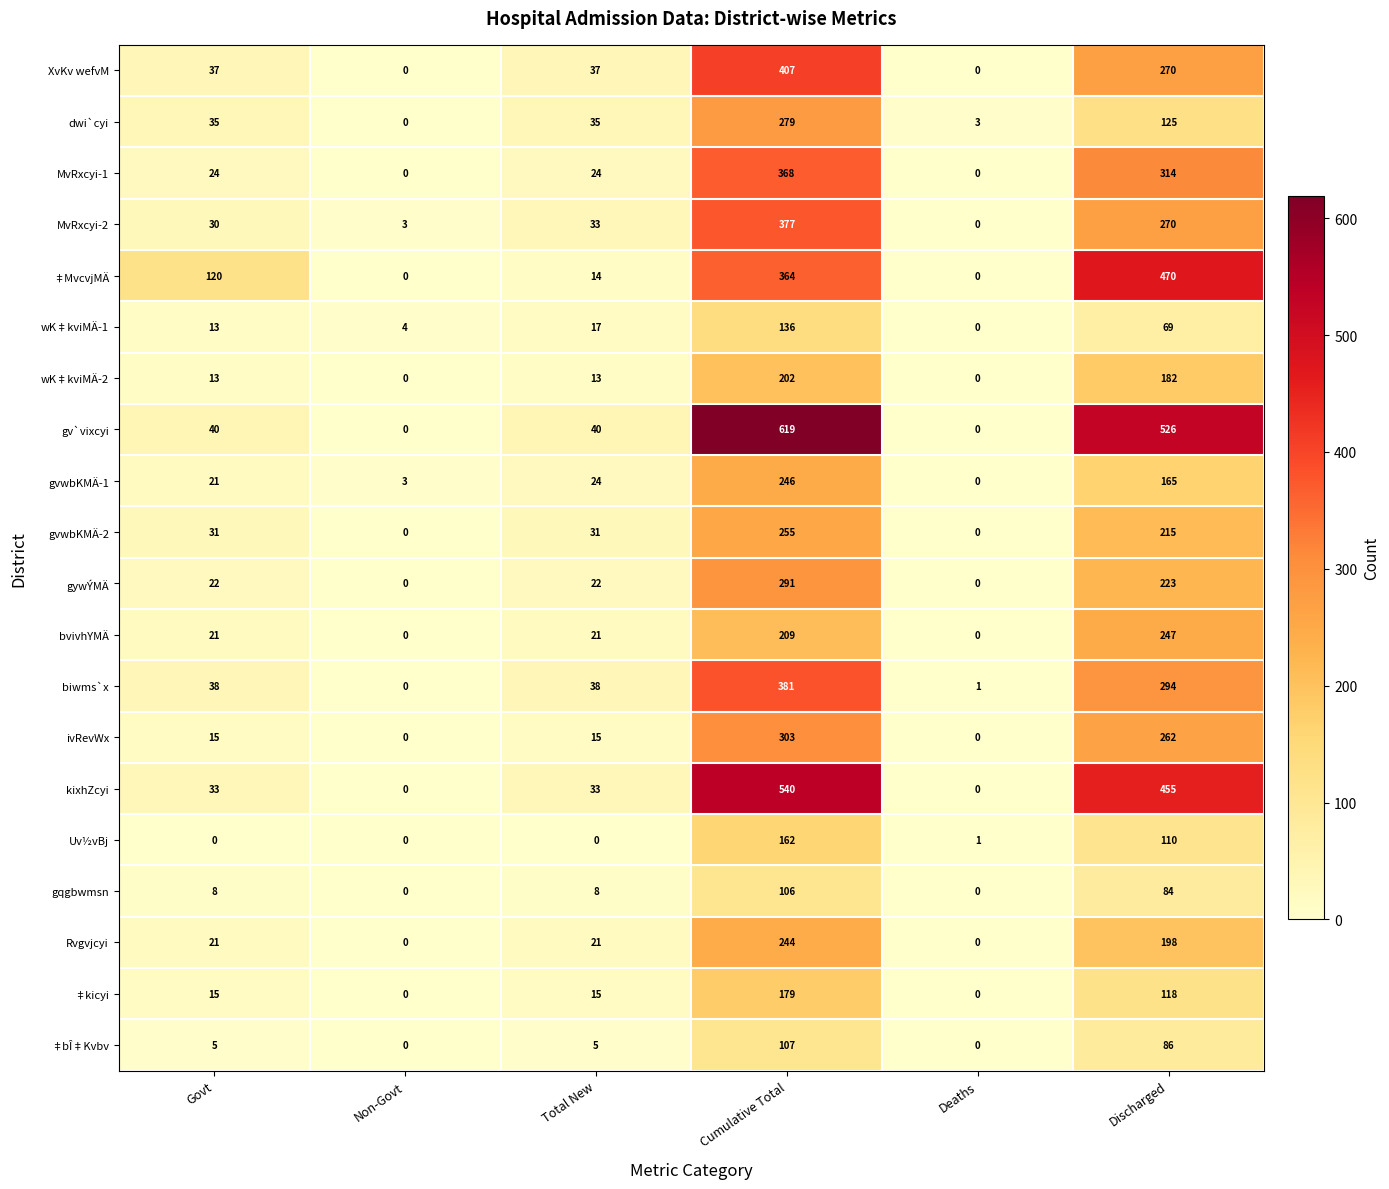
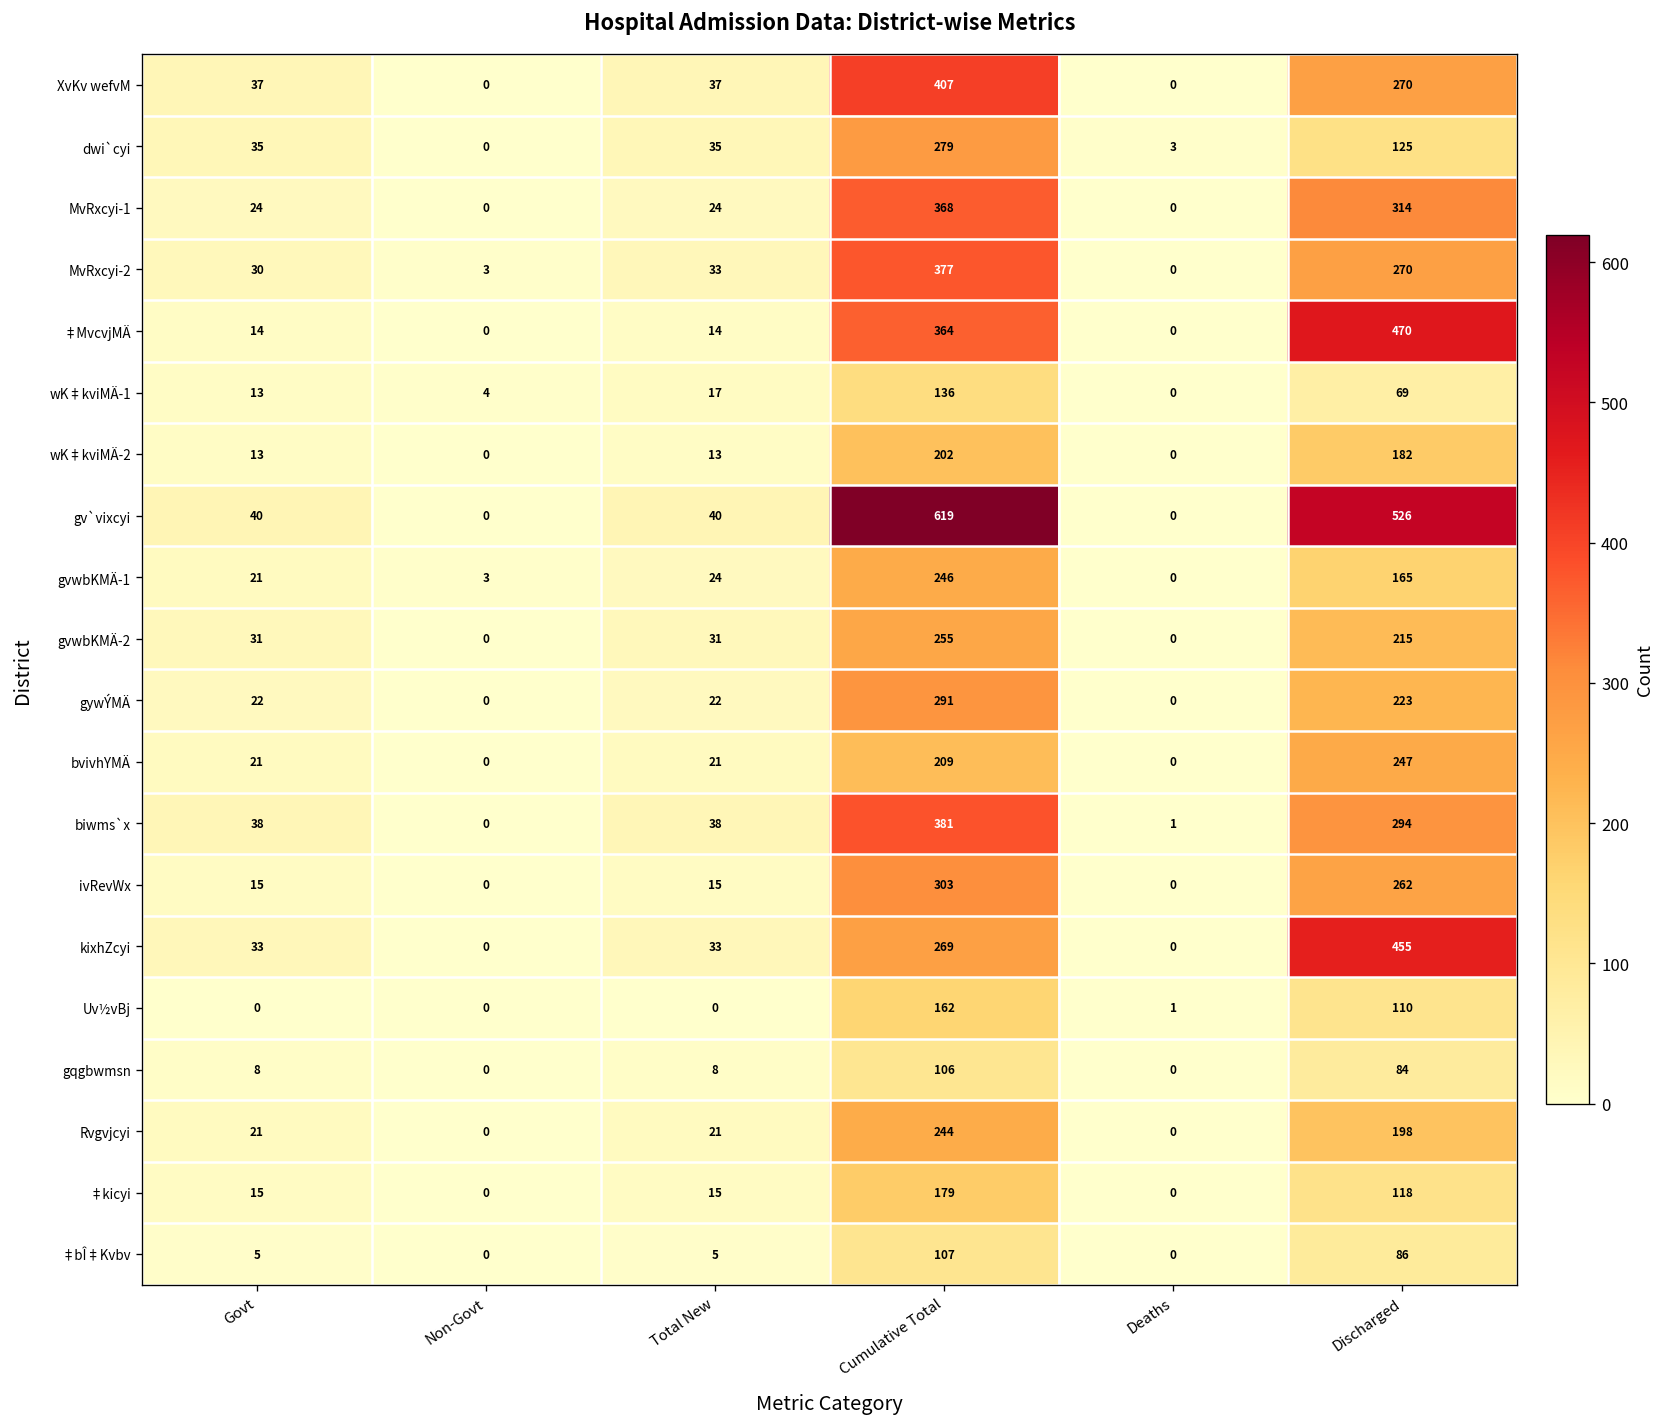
  {
    "XvKv wefvM": {
      "Govt": 37,
      "Non-Govt": 0,
      "Total New": 37,
      "Cumulative Total": 407,
      "Deaths": 0,
      "Discharged": 270
    },
    "dwi`cyi": {
      "Govt": 35,
      "Non-Govt": 0,
      "Total New": 35,
      "Cumulative Total": 279,
      "Deaths": 3,
      "Discharged": 125
    },
    "MvRxcyi-1": {
      "Govt": 24,
      "Non-Govt": 0,
      "Total New": 24,
      "Cumulative Total": 368,
      "Deaths": 0,
      "Discharged": 314
    },
    "MvRxcyi-2": {
      "Govt": 30,
      "Non-Govt": 3,
      "Total New": 33,
      "Cumulative Total": 377,
      "Deaths": 0,
      "Discharged": 270
    },
    "‡MvcvjMÄ": {
-     "Govt": 120,
+     "Govt": 14,
      "Non-Govt": 0,
      "Total New": 14,
      "Cumulative Total": 364,
      "Deaths": 0,
      "Discharged": 470
    },
    "wK‡kviMÄ-1": {
      "Govt": 13,
      "Non-Govt": 4,
      "Total New": 17,
      "Cumulative Total": 136,
      "Deaths": 0,
      "Discharged": 69
    },
    "wK‡kviMÄ-2": {
      "Govt": 13,
      "Non-Govt": 0,
      "Total New": 13,
      "Cumulative Total": 202,
      "Deaths": 0,
      "Discharged": 182
    },
    "gv`vixcyi": {
      "Govt": 40,
      "Non-Govt": 0,
      "Total New": 40,
      "Cumulative Total": 619,
      "Deaths": 0,
      "Discharged": 526
    },
    "gvwbKMÄ-1": {
      "Govt": 21,
      "Non-Govt": 3,
      "Total New": 24,
      "Cumulative Total": 246,
      "Deaths": 0,
      "Discharged": 165
    },
    "gvwbKMÄ-2": {
      "Govt": 31,
      "Non-Govt": 0,
      "Total New": 31,
      "Cumulative Total": 255,
      "Deaths": 0,
      "Discharged": 215
    },
    "gywÝMÄ": {
      "Govt": 22,
      "Non-Govt": 0,
      "Total New": 22,
      "Cumulative Total": 291,
      "Deaths": 0,
      "Discharged": 223
    },
    "bvivhYMÄ": {
      "Govt": 21,
      "Non-Govt": 0,
      "Total New": 21,
      "Cumulative Total": 209,
      "Deaths": 0,
      "Discharged": 247
    },
    "biwms`x": {
      "Govt": 38,
      "Non-Govt": 0,
      "Total New": 38,
      "Cumulative Total": 381,
      "Deaths": 1,
      "Discharged": 294
    },
    "ivRevWx": {
      "Govt": 15,
      "Non-Govt": 0,
      "Total New": 15,
      "Cumulative Total": 303,
      "Deaths": 0,
      "Discharged": 262
    },
    "kixhZcyi": {
      "Govt": 33,
      "Non-Govt": 0,
      "Total New": 33,
-     "Cumulative Total": 540,
+     "Cumulative Total": 269,
      "Deaths": 0,
      "Discharged": 455
    },
    "Uv½vBj": {
      "Govt": 0,
      "Non-Govt": 0,
      "Total New": 0,
      "Cumulative Total": 162,
      "Deaths": 1,
      "Discharged": 110
    },
    "gqgbwmsn": {
      "Govt": 8,
      "Non-Govt": 0,
      "Total New": 8,
      "Cumulative Total": 106,
      "Deaths": 0,
      "Discharged": 84
    },
    "Rvgvjcyi": {
      "Govt": 21,
      "Non-Govt": 0,
      "Total New": 21,
      "Cumulative Total": 244,
      "Deaths": 0,
      "Discharged": 198
    },
    "‡kicyi": {
      "Govt": 15,
      "Non-Govt": 0,
      "Total New": 15,
      "Cumulative Total": 179,
      "Deaths": 0,
      "Discharged": 118
    },
    "‡bÎ‡Kvbv": {
      "Govt": 5,
      "Non-Govt": 0,
      "Total New": 5,
      "Cumulative Total": 107,
      "Deaths": 0,
      "Discharged": 86
    }
  }
